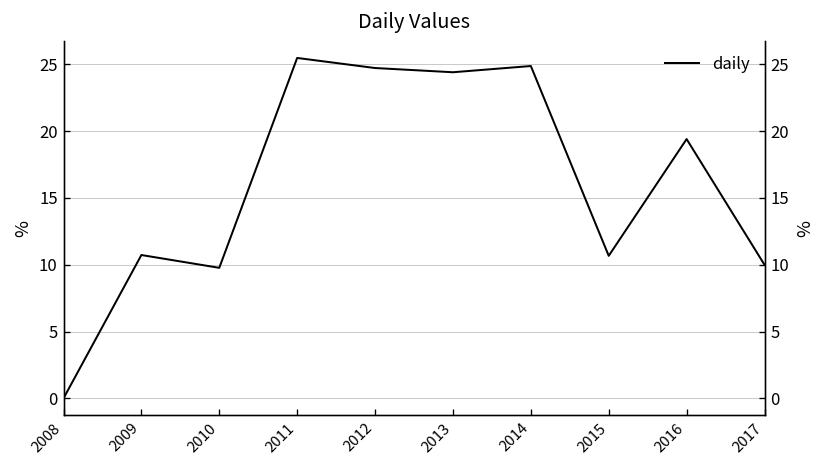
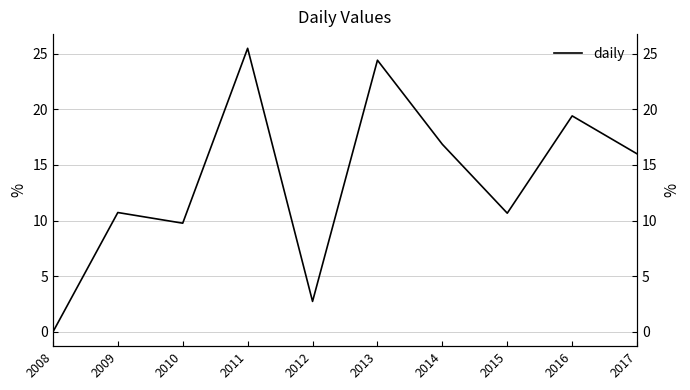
  {
    "2008": 0.0,
    "2009": 10.7,
    "2010": 9.8,
    "2011": 25.5,
-   "2012": 24.7,
+   "2012": 2.7,
    "2013": 24.4,
-   "2014": 24.9,
+   "2014": 16.9,
    "2015": 10.7,
    "2016": 19.4,
-   "2017": 10
+   "2017": 16
  }
